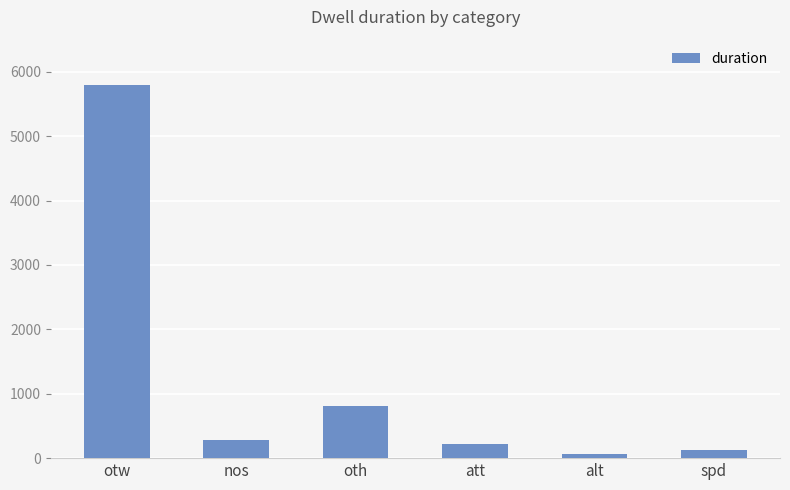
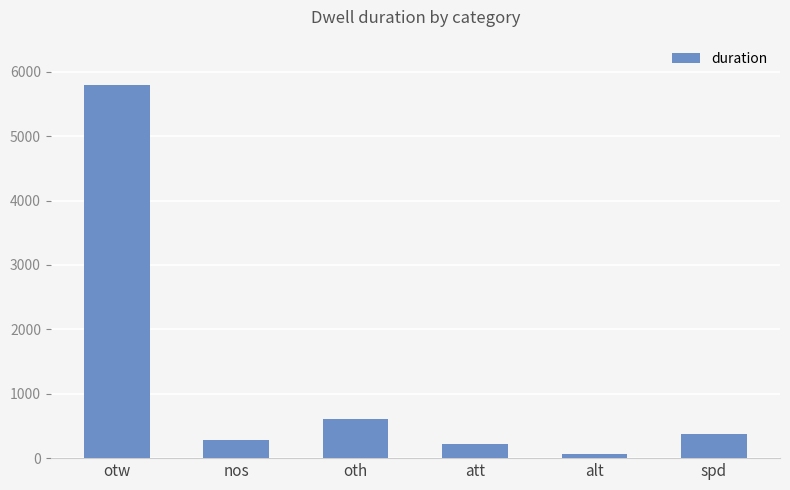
  {
    "otw": 5800,
    "nos": 300,
-   "oth": 800,
+   "oth": 600,
    "att": 200,
    "alt": 100,
-   "spd": 100
+   "spd": 400
  }
